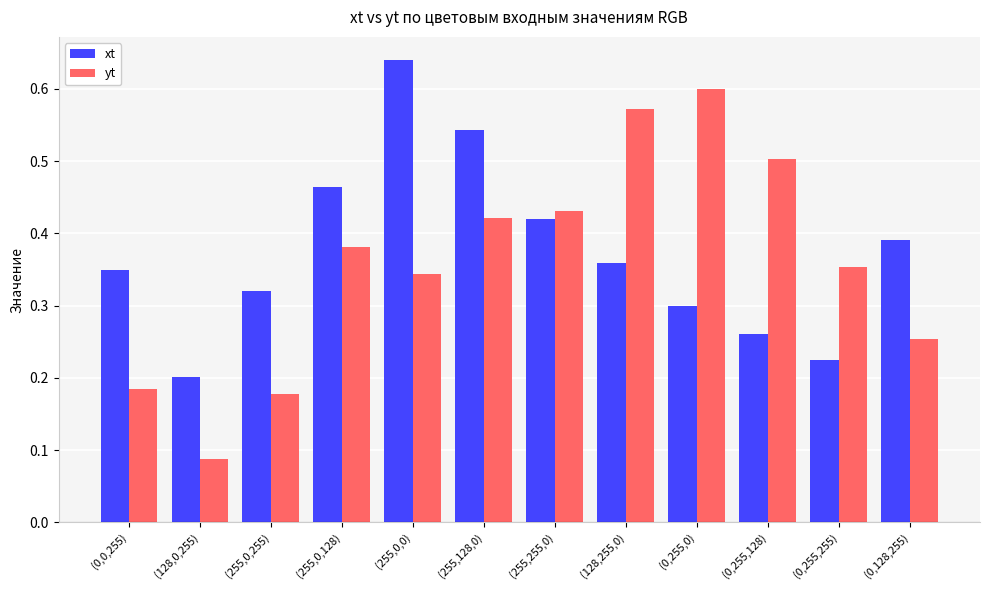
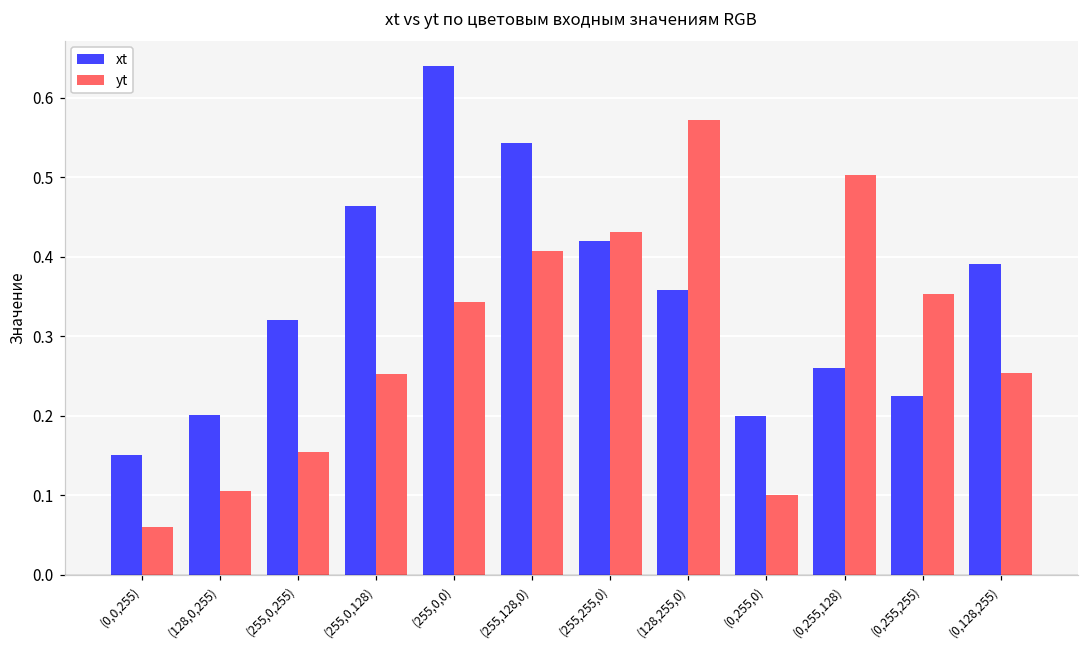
  {
    "xt": {
-     "(0,0,255)": 0.35,
+     "(0,0,255)": 0.15,
      "(128,0,255)": 0.20,
      "(255,0,255)": 0.32,
      "(255,0,128)": 0.46,
      "(255,0,0)": 0.64,
      "(255,128,0)": 0.54,
      "(255,255,0)": 0.42,
      "(128,255,0)": 0.36,
-     "(0,255,0)": 0.3,
+     "(0,255,0)": 0.2,
      "(0,255,128)": 0.26,
      "(0,255,255)": 0.22,
      "(0,128,255)": 0.39
    },
    "yt": {
-     "(0,0,255)": 0.19,
-     "(128,0,255)": 0.09,
-     "(255,0,255)": 0.18,
-     "(255,0,128)": 0.38,
+     "(0,0,255)": 0.06,
+     "(128,0,255)": 0.10,
+     "(255,0,255)": 0.15,
+     "(255,0,128)": 0.25,
      "(255,0,0)": 0.34,
-     "(255,128,0)": 0.42,
+     "(255,128,0)": 0.41,
      "(255,255,0)": 0.43,
      "(128,255,0)": 0.57,
-     "(0,255,0)": 0.6,
+     "(0,255,0)": 0.1,
      "(0,255,128)": 0.50,
      "(0,255,255)": 0.35,
      "(0,128,255)": 0.25
    }
  }
